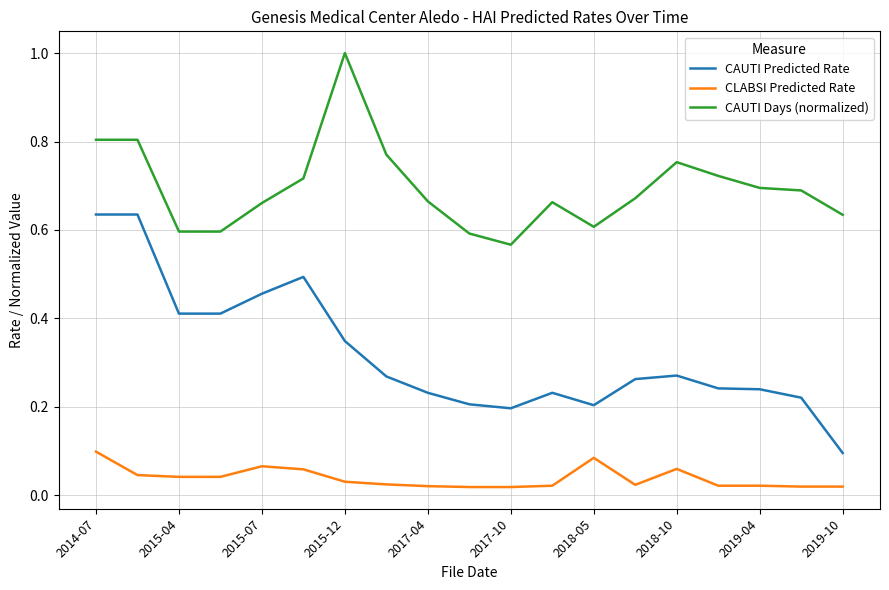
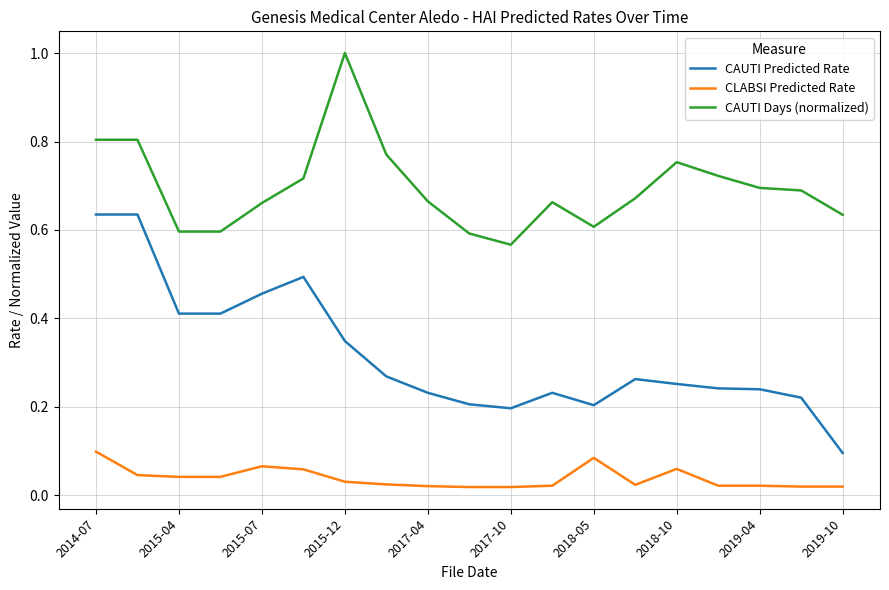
  {
    "CAUTI Predicted Rate": {
      "2014-07": 0.64,
      "2015-04": 0.41,
      "2015-07": 0.46,
      "2015-12": 0.35,
      "2017-04": 0.23,
      "2017-10": 0.20,
      "2018-05": 0.20,
-     "2018-10": 0.27,
+     "2018-10": 0.25,
      "2019-04": 0.24,
      "2019-10": 0.10
    },
    "CLABSI Predicted Rate": {
      "2014-07": 0.10,
      "2015-04": 0.04,
      "2015-07": 0.07,
      "2015-12": 0.03,
      "2017-04": 0.02,
      "2017-10": 0.02,
      "2018-05": 0.09,
      "2018-10": 0.06,
      "2019-04": 0.02,
      "2019-10": 0.02
    },
    "CAUTI Days (normalized)": {
      "2014-07": 0.80,
      "2015-04": 0.60,
      "2015-07": 0.66,
      "2015-12": 1.00,
      "2017-04": 0.66,
      "2017-10": 0.57,
      "2018-05": 0.61,
      "2018-10": 0.75,
      "2019-04": 0.70,
      "2019-10": 0.63
    }
  }
